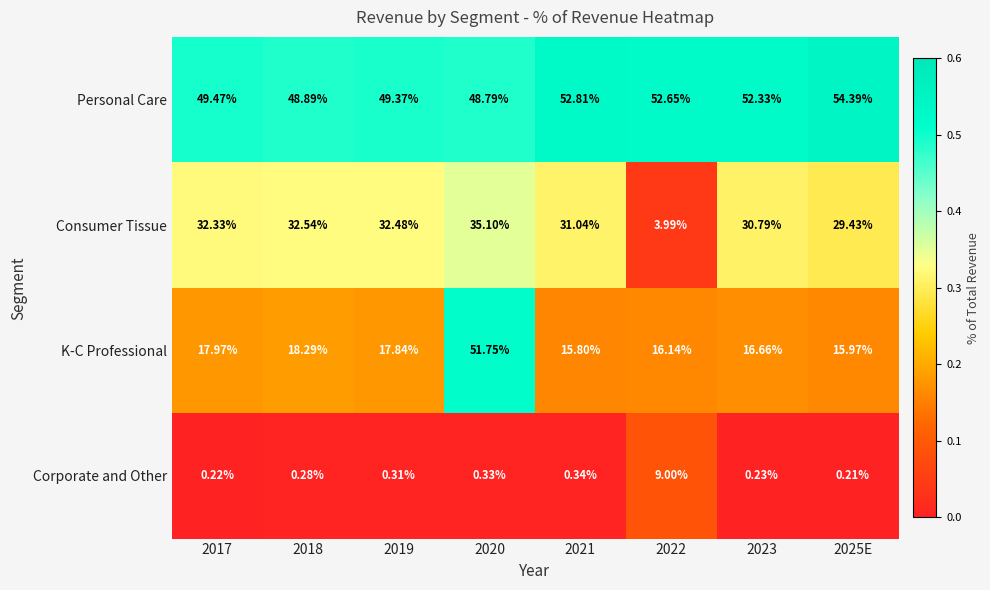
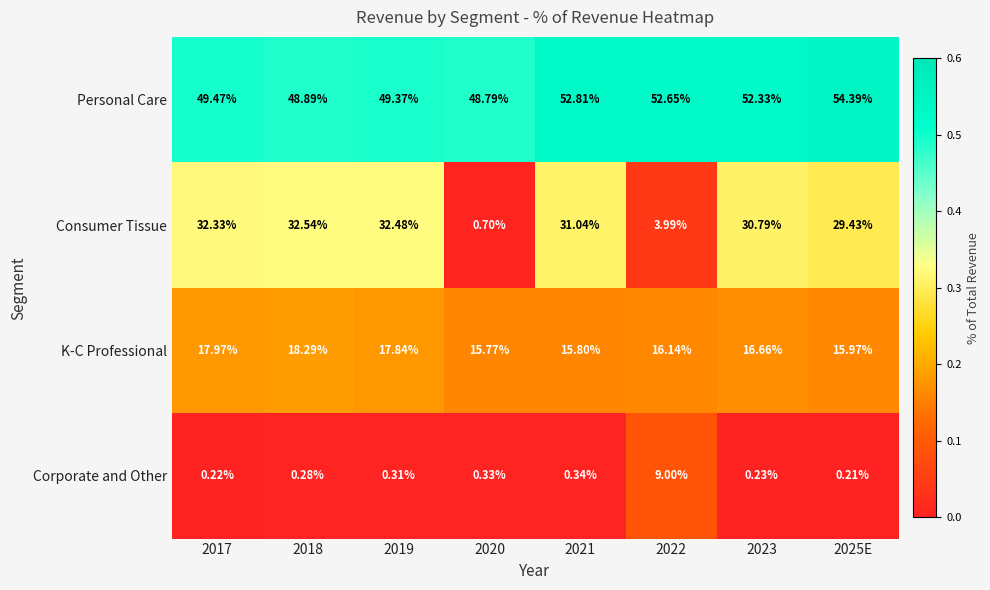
  {
    "Personal Care": {
      "2017": "49.47%",
      "2018": "48.89%",
      "2019": "49.37%",
      "2020": "48.79%",
      "2021": "52.81%",
      "2022": "52.65%",
      "2023": "52.33%",
      "2025E": "54.39%"
    },
    "Consumer Tissue": {
      "2017": "32.33%",
      "2018": "32.54%",
      "2019": "32.48%",
-     "2020": "35.10%",
+     "2020": "0.70%",
      "2021": "31.04%",
      "2022": "3.99%",
      "2023": "30.79%",
      "2025E": "29.43%"
    },
    "K-C Professional": {
      "2017": "17.97%",
      "2018": "18.29%",
      "2019": "17.84%",
-     "2020": "51.75%",
+     "2020": "15.77%",
      "2021": "15.80%",
      "2022": "16.14%",
      "2023": "16.66%",
      "2025E": "15.97%"
    },
    "Corporate and Other": {
      "2017": "0.22%",
      "2018": "0.28%",
      "2019": "0.31%",
      "2020": "0.33%",
      "2021": "0.34%",
      "2022": "9.00%",
      "2023": "0.23%",
      "2025E": "0.21%"
    }
  }
